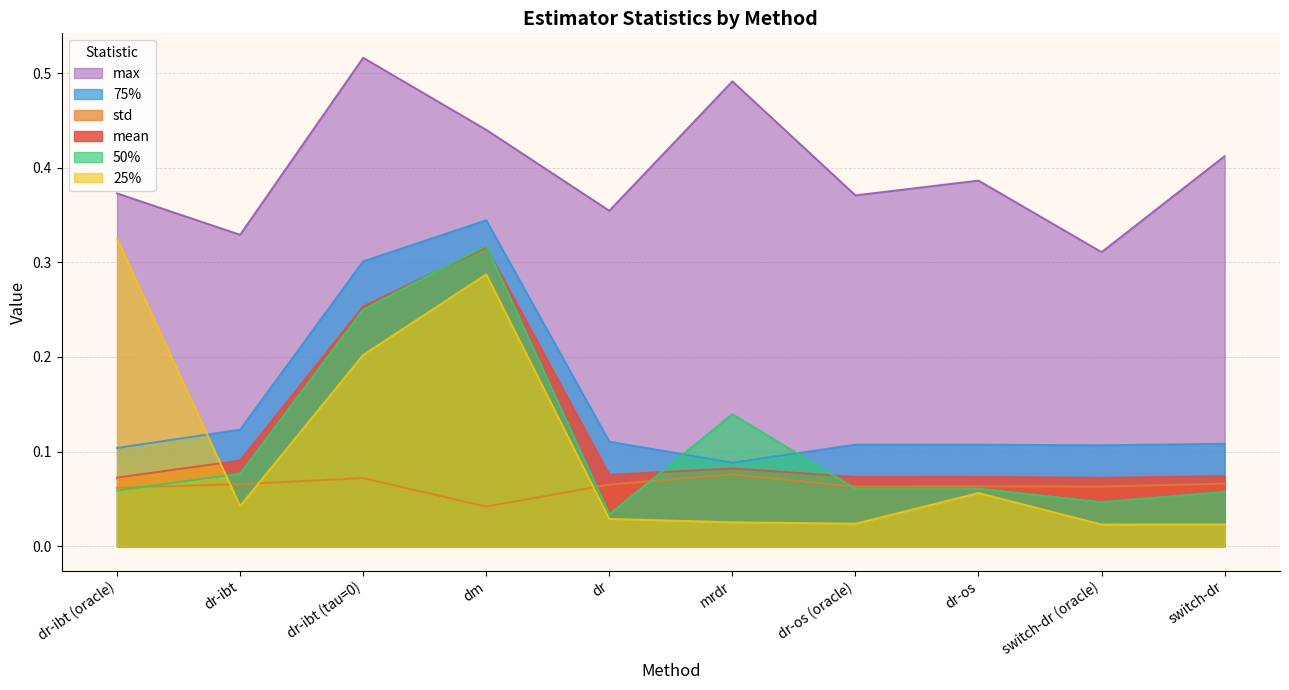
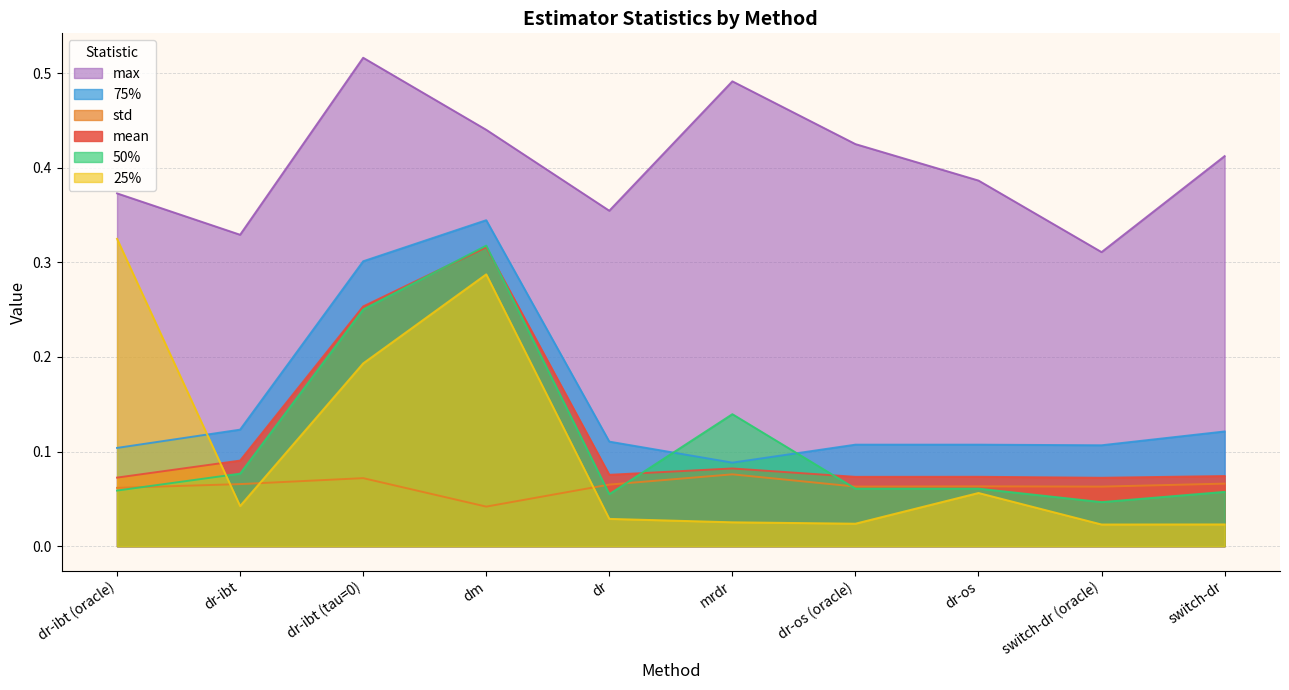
  {
    "max": {
      "dr-ibt (oracle)": 0.37,
      "dr-ibt": 0.33,
      "dr-ibt (tau=0)": 0.52,
      "dm": 0.44,
      "dr": 0.35,
      "mrdr": 0.49,
-     "dr-os (oracle)": 0.37,
+     "dr-os (oracle)": 0.43,
      "dr-os": 0.39,
      "switch-dr (oracle)": 0.31,
      "switch-dr": 0.41
    },
    "75%": {
      "dr-ibt (oracle)": 0.10,
      "dr-ibt": 0.12,
      "dr-ibt (tau=0)": 0.30,
      "dm": 0.34,
      "dr": 0.11,
      "mrdr": 0.09,
      "dr-os (oracle)": 0.11,
      "dr-os": 0.11,
      "switch-dr (oracle)": 0.11,
-     "switch-dr": 0.11
+     "switch-dr": 0.12
    },
    "50%": {
      "dr-ibt (oracle)": 0.06,
      "dr-ibt": 0.08,
      "dr-ibt (tau=0)": 0.25,
-     "dr": 0.03,
+     "dr": 0.05,
      "mrdr": 0.14,
      "switch-dr (oracle)": 0.05,
      "switch-dr": 0.06
    },
    "25%": {
      "dr-ibt (oracle)": 0.32,
      "dr-ibt": 0.04,
-     "dr-ibt (tau=0)": 0.20,
+     "dr-ibt (tau=0)": 0.19,
      "dm": 0.29,
      "dr": 0.03,
      "mrdr": 0.03,
      "dr-os (oracle)": 0.02,
      "dr-os": 0.06,
      "switch-dr (oracle)": 0.02,
      "switch-dr": 0.02
    }
  }
